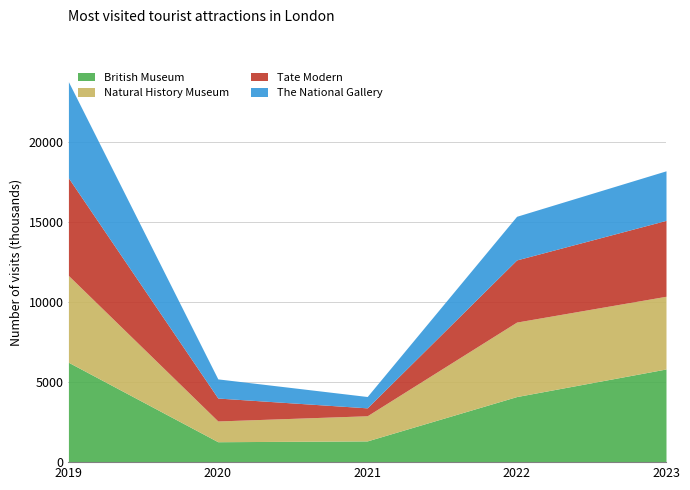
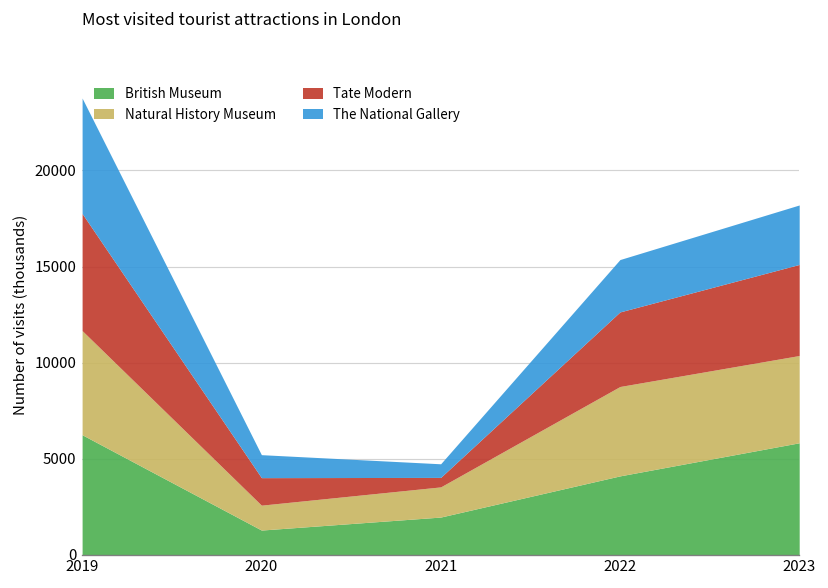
  {
    "British Museum": {
      "2019": 6200,
      "2020": 1300,
-     "2021": 1300,
+     "2021": 2000,
      "2022": 4100,
      "2023": 5800
    },
    "Natural History Museum": {
      "2019": 5400,
      "2020": 1300,
      "2021": 1600,
      "2022": 4700,
      "2023": 4500
    },
    "Tate Modern": {
      "2019": 6100,
      "2020": 1400,
      "2021": 500,
      "2022": 3900,
      "2023": 4700
    },
    "The National Gallery": {
      "2019": 6000,
      "2020": 1200,
      "2021": 700,
      "2022": 2700,
      "2023": 3100
    }
  }
